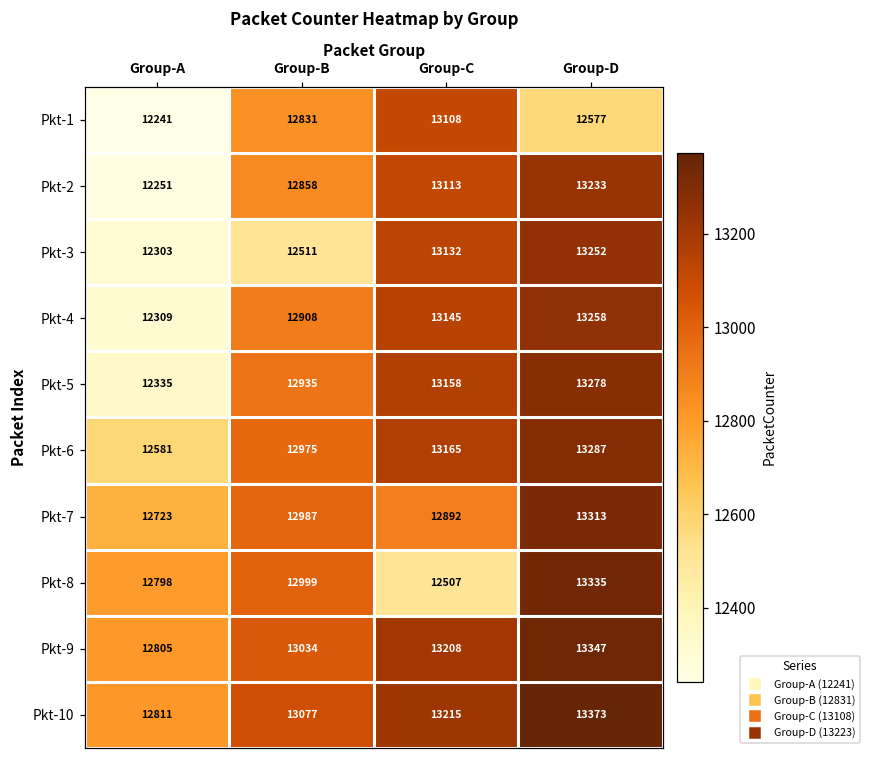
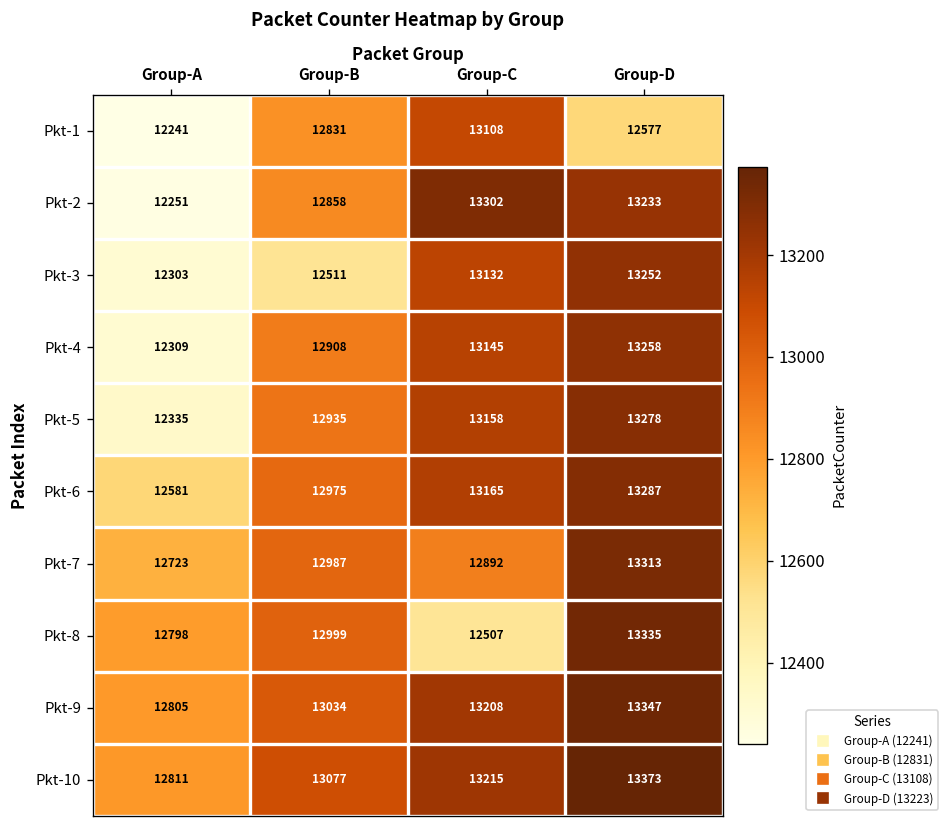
  {
    "Pkt-1": {
      "Group-A": 12241,
      "Group-B": 12831,
      "Group-C": 13108,
      "Group-D": 12577
    },
    "Pkt-2": {
      "Group-A": 12251,
      "Group-B": 12858,
-     "Group-C": 13113,
+     "Group-C": 13302,
      "Group-D": 13233
    },
    "Pkt-3": {
      "Group-A": 12303,
      "Group-B": 12511,
      "Group-C": 13132,
      "Group-D": 13252
    },
    "Pkt-4": {
      "Group-A": 12309,
      "Group-B": 12908,
      "Group-C": 13145,
      "Group-D": 13258
    },
    "Pkt-5": {
      "Group-A": 12335,
      "Group-B": 12935,
      "Group-C": 13158,
      "Group-D": 13278
    },
    "Pkt-6": {
      "Group-A": 12581,
      "Group-B": 12975,
      "Group-C": 13165,
      "Group-D": 13287
    },
    "Pkt-7": {
      "Group-A": 12723,
      "Group-B": 12987,
      "Group-C": 12892,
      "Group-D": 13313
    },
    "Pkt-8": {
      "Group-A": 12798,
      "Group-B": 12999,
      "Group-C": 12507,
      "Group-D": 13335
    },
    "Pkt-9": {
      "Group-A": 12805,
      "Group-B": 13034,
      "Group-C": 13208,
      "Group-D": 13347
    },
    "Pkt-10": {
      "Group-A": 12811,
      "Group-B": 13077,
      "Group-C": 13215,
      "Group-D": 13373
    }
  }
